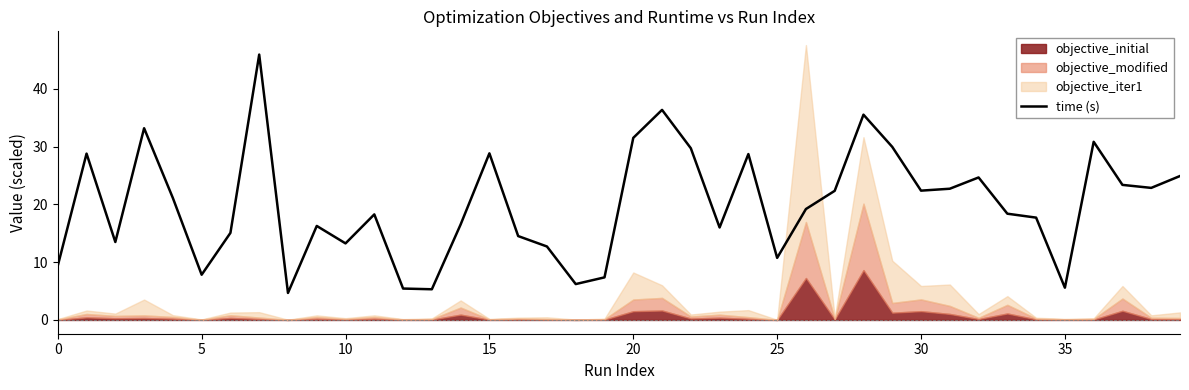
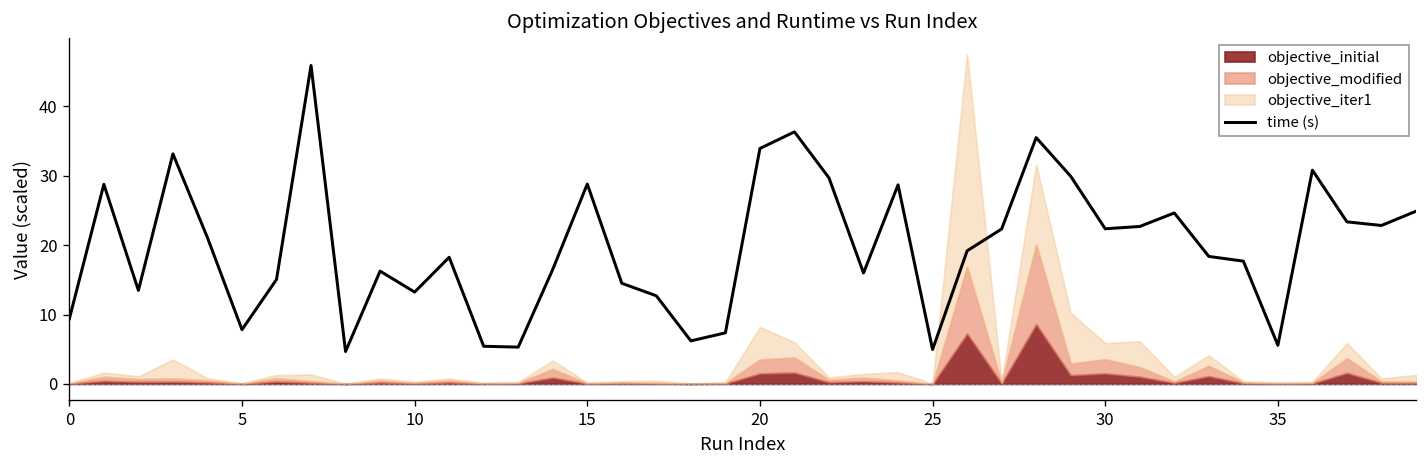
  {
    "time (s)": {
      "0": 9,
      "5": 8,
      "10": 13,
      "15": 29,
-     "20": 31,
-     "25": 11,
+     "20": 34,
+     "25": 5,
      "30": 22,
      "35": 6
    },
    "objective_initial": {
      "20": 2,
      "30": 2
    },
    "objective_modified": {
      "20": 2,
      "30": 2
    },
    "objective_iter1": {
      "20": 5,
      "30": 2
    }
  }
